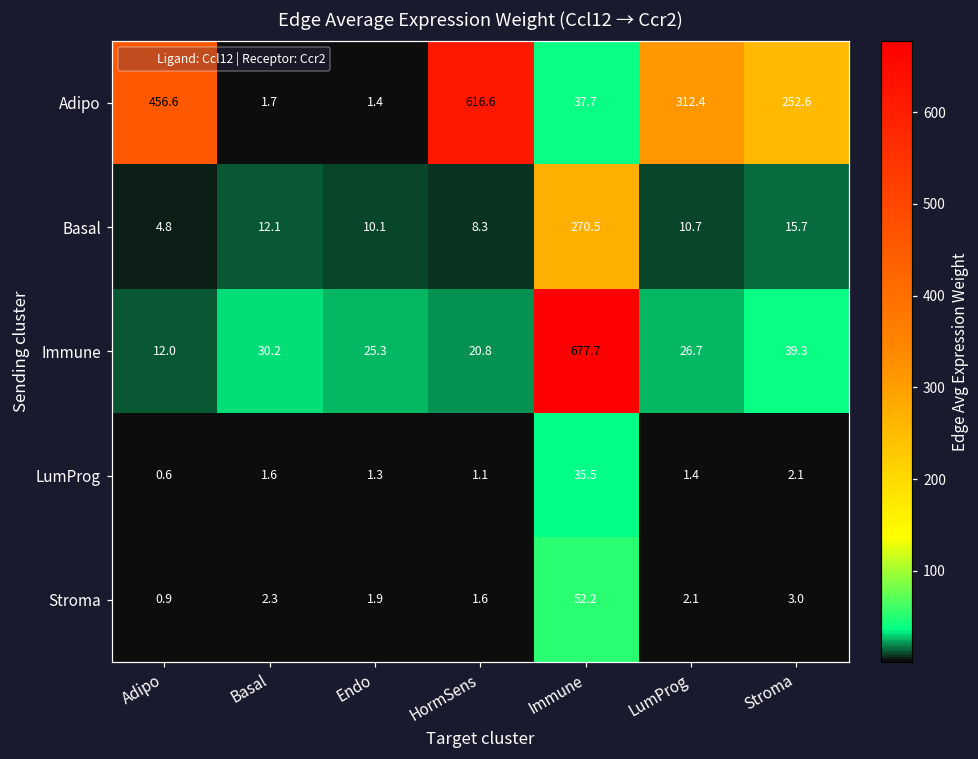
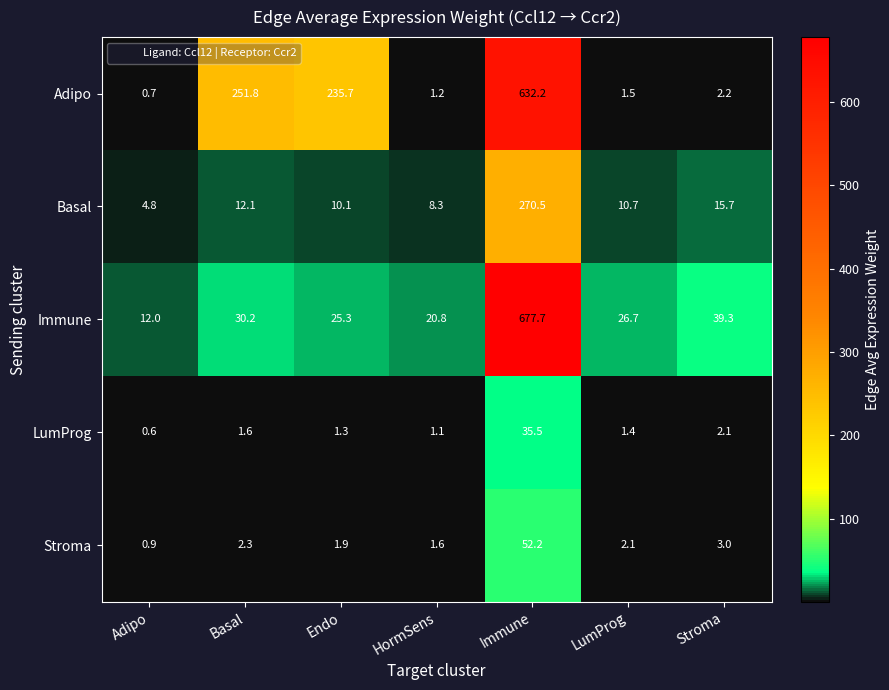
  {
    "Adipo": {
-     "Adipo": 456.6,
-     "Basal": 1.7,
-     "Endo": 1.4,
-     "HormSens": 616.6,
-     "Immune": 37.7,
-     "LumProg": 312.4,
-     "Stroma": 252.6
+     "Adipo": 0.7,
+     "Basal": 251.8,
+     "Endo": 235.7,
+     "HormSens": 1.2,
+     "Immune": 632.2,
+     "LumProg": 1.5,
+     "Stroma": 2.2
    },
    "Basal": {
      "Adipo": 4.8,
      "Basal": 12.1,
      "Endo": 10.1,
      "HormSens": 8.3,
      "Immune": 270.5,
      "LumProg": 10.7,
      "Stroma": 15.7
    },
    "Immune": {
      "Adipo": 12.0,
      "Basal": 30.2,
      "Endo": 25.3,
      "HormSens": 20.8,
      "Immune": 677.7,
      "LumProg": 26.7,
      "Stroma": 39.3
    },
    "LumProg": {
      "Adipo": 0.6,
      "Basal": 1.6,
      "Endo": 1.3,
      "HormSens": 1.1,
      "Immune": 35.5,
      "LumProg": 1.4,
      "Stroma": 2.1
    },
    "Stroma": {
      "Adipo": 0.9,
      "Basal": 2.3,
      "Endo": 1.9,
      "HormSens": 1.6,
      "Immune": 52.2,
      "LumProg": 2.1,
      "Stroma": 3.0
    }
  }
